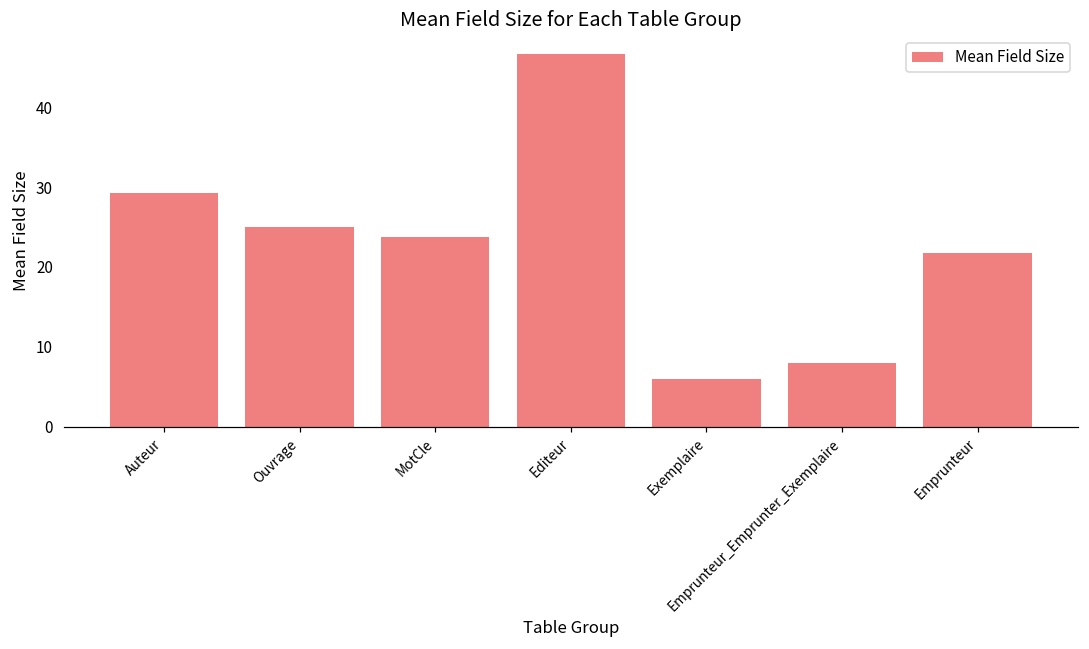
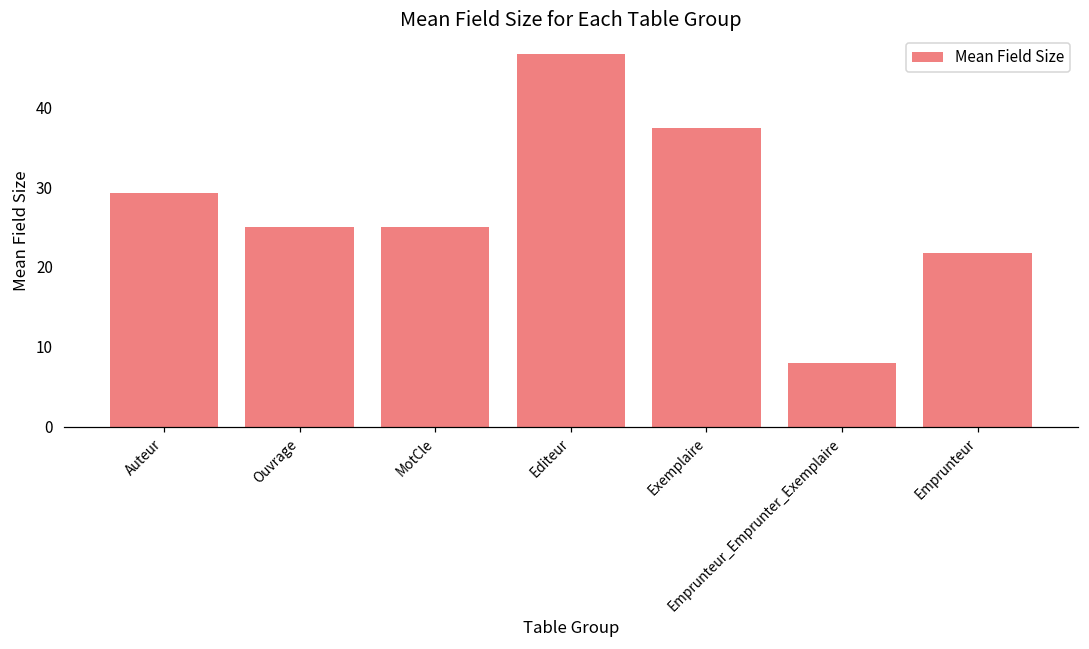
  {
    "Auteur": 29,
    "Ouvrage": 25,
-   "MotCle": 24,
+   "MotCle": 25,
    "Editeur": 47,
-   "Exemplaire": 6,
+   "Exemplaire": 37,
    "Emprunteur_Emprunter_Exemplaire": 8,
    "Emprunteur": 22
  }
